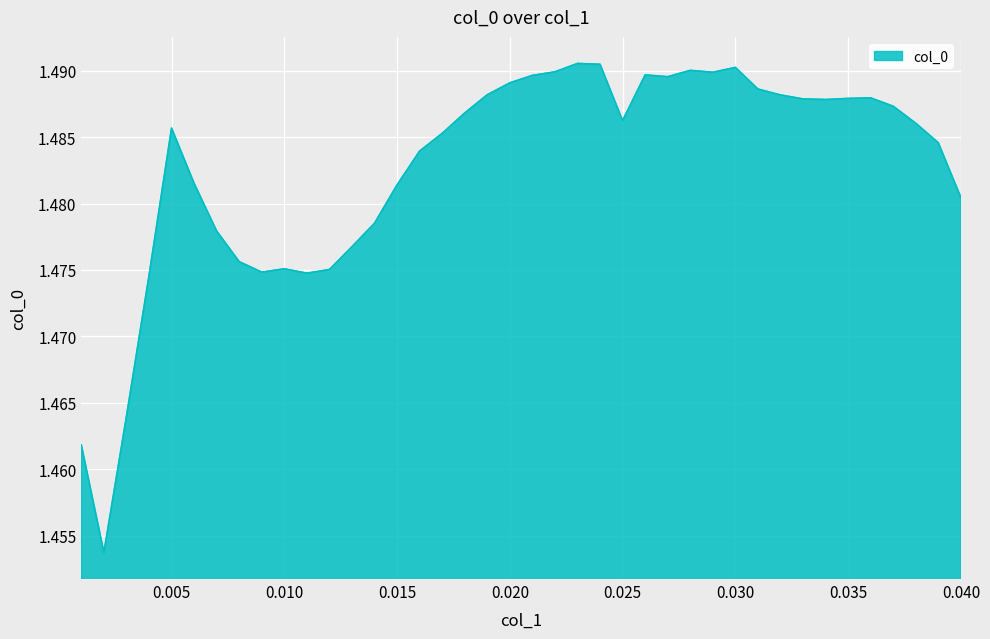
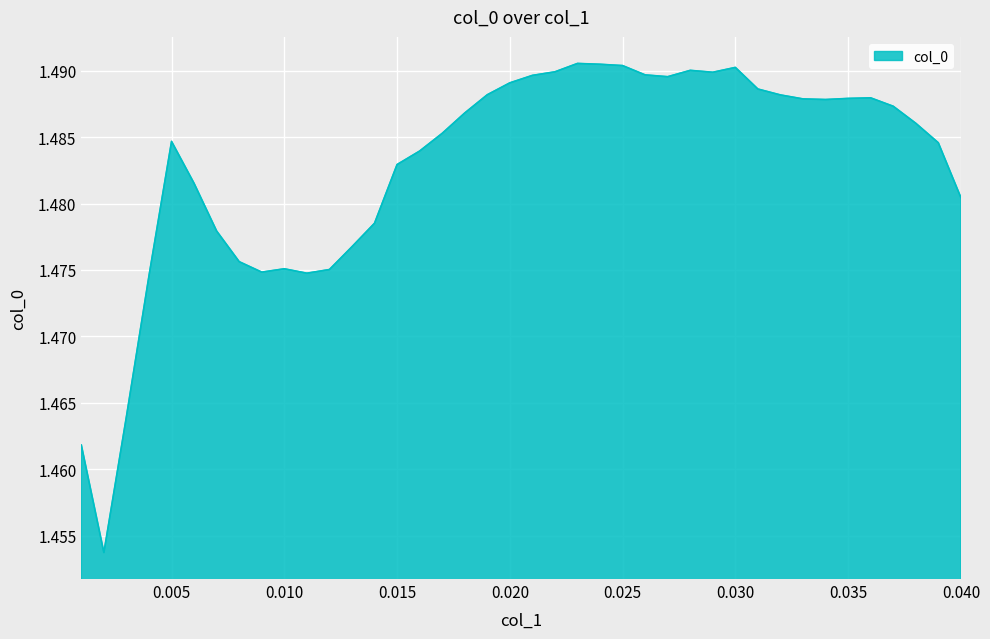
  {
-   "0.005": 1.4857,
+   "0.005": 1.4847,
    "0.010": 1.4751,
-   "0.015": 1.4814,
+   "0.015": 1.4829,
    "0.020": 1.4891,
-   "0.025": 1.4863,
+   "0.025": 1.4904,
    "0.030": 1.4903,
    "0.035": 1.4879,
    "0.040": 1.4805
  }
